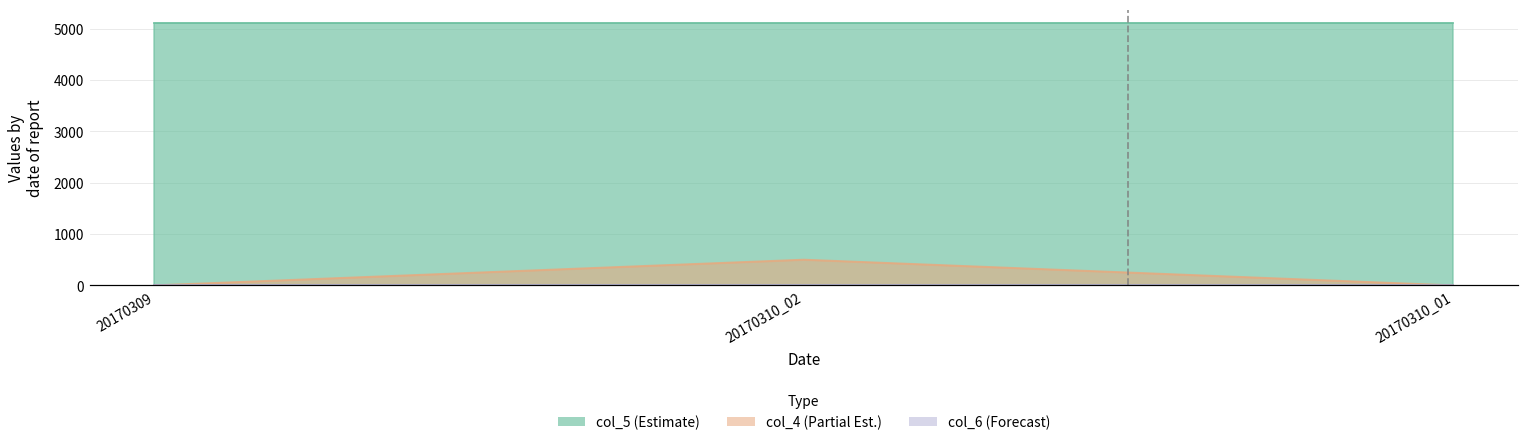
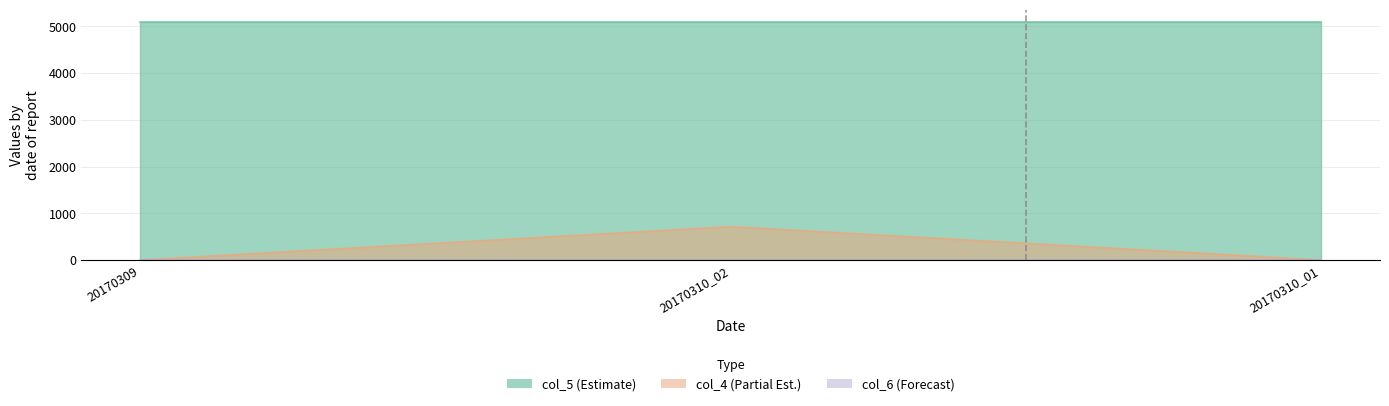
  {
    "col_5 (Estimate)": {
      "20170309": 5100,
      "20170310_02": 5100,
      "20170310_01": 5100
    },
    "col_4 (Partial Est.)": {
-     "20170310_02": 500
+     "20170310_02": 700
    },
    "col_6 (Forecast)": {
      "20170310_02": 0
    }
  }
